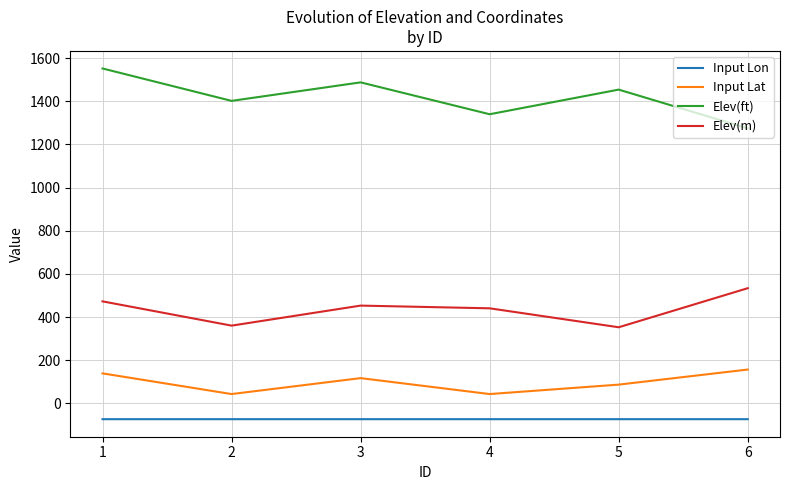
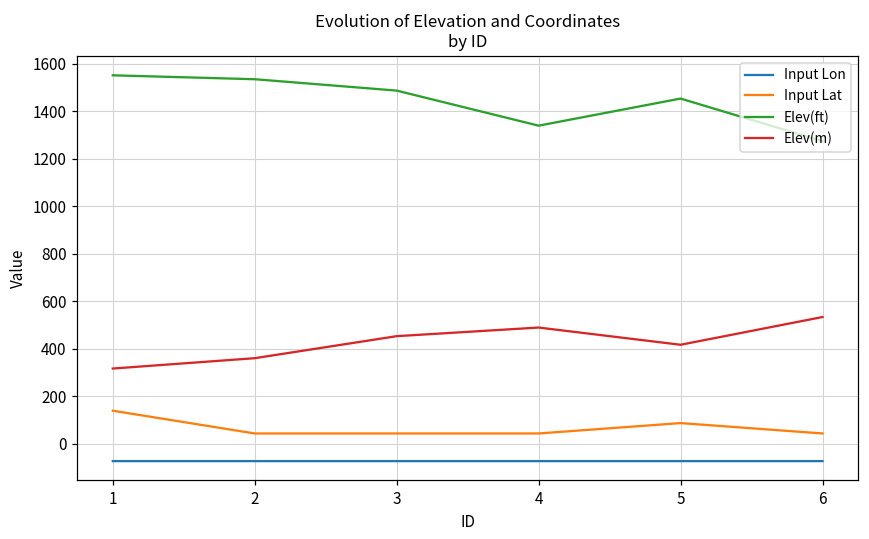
  {
    "Input Lon": {
      "1": -70,
      "2": -70,
      "3": -70,
      "4": -70,
      "5": -70,
      "6": -70
    },
    "Input Lat": {
      "1": 140,
      "2": 40,
-     "3": 120,
+     "3": 40,
      "4": 40,
      "5": 90,
-     "6": 160
+     "6": 40
    },
    "Elev(ft)": {
      "1": 1550,
-     "2": 1400,
+     "2": 1540,
      "3": 1490,
      "4": 1340,
      "5": 1450
    },
    "Elev(m)": {
-     "1": 470,
+     "1": 320,
      "2": 360,
      "3": 450,
-     "4": 440,
-     "5": 350,
+     "4": 490,
+     "5": 420,
      "6": 530
    }
  }
